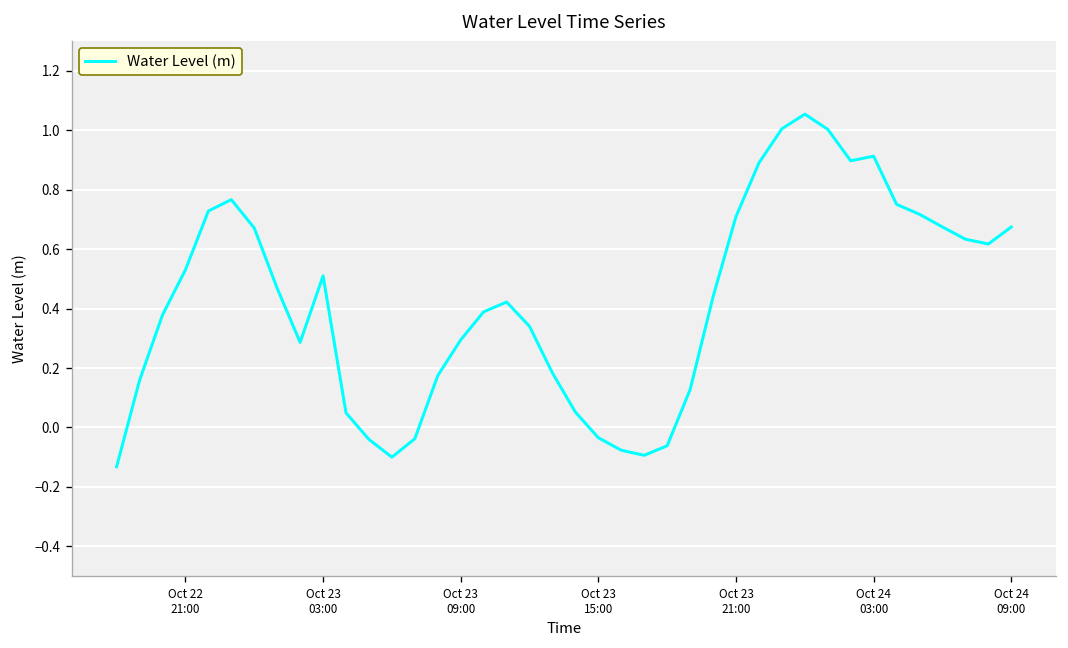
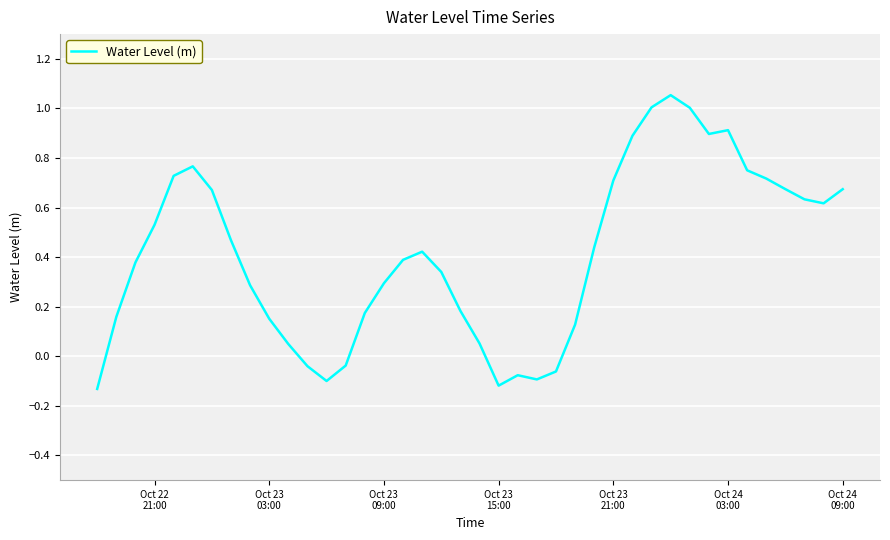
  {
    "Oct 22 21:00": 0.53,
-   "Oct 23 03:00": 0.51,
+   "Oct 23 03:00": 0.15,
    "Oct 23 09:00": 0.29,
-   "Oct 23 15:00": -0.03,
+   "Oct 23 15:00": -0.12,
    "Oct 23 21:00": 0.71,
    "Oct 24 03:00": 0.91,
    "Oct 24 09:00": 0.67
  }
